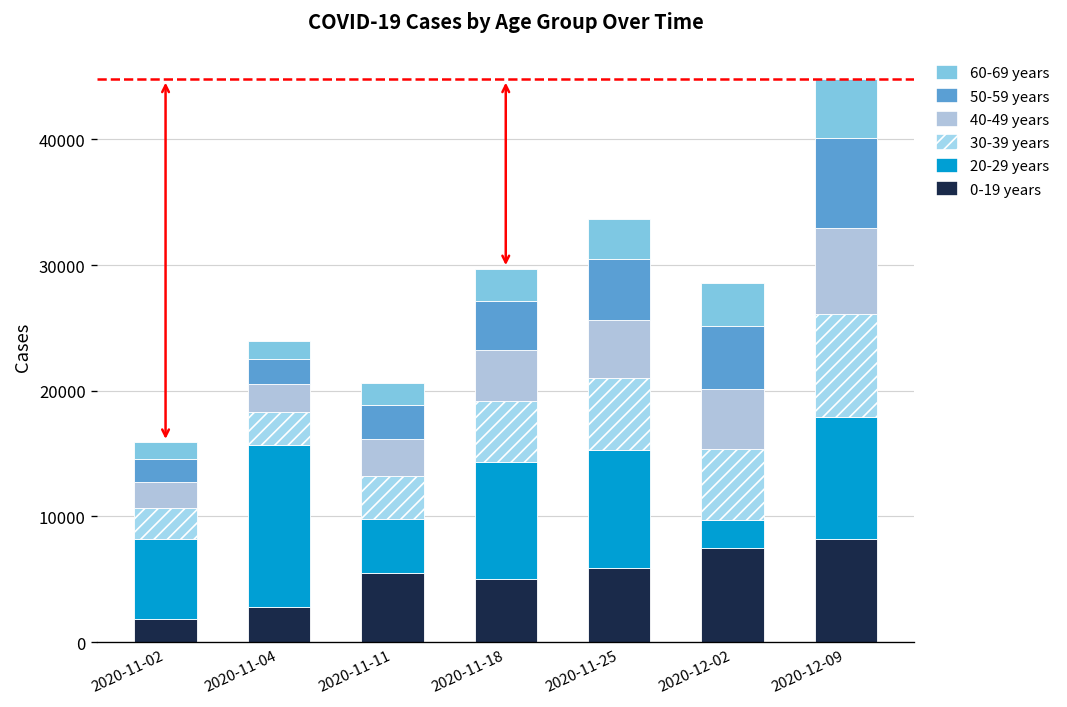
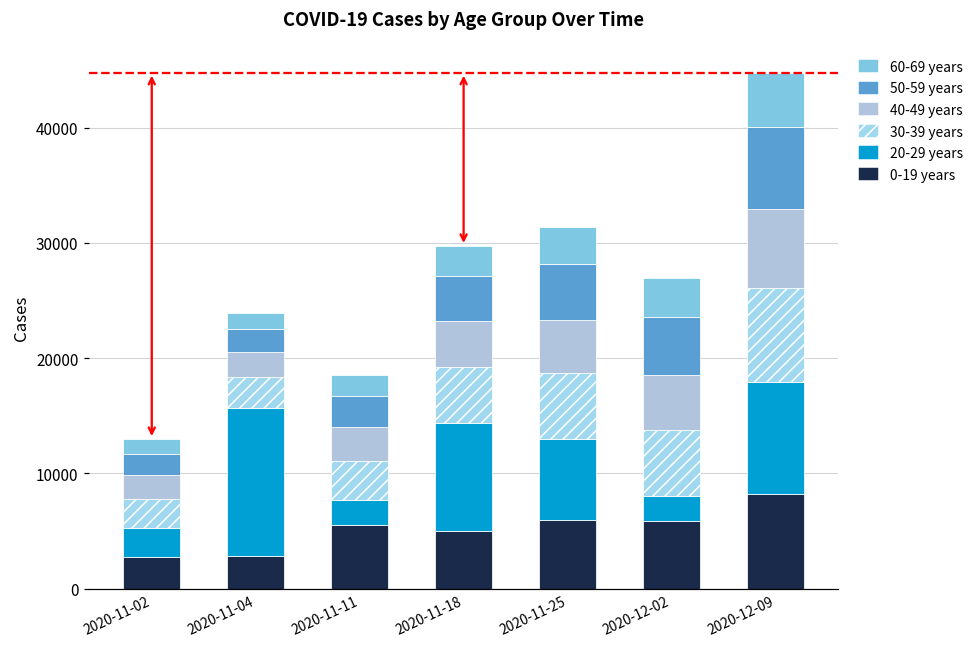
  {
    "0-19 years": {
-     "2020-11-02": 1800,
+     "2020-11-02": 2700,
      "2020-11-04": 2800,
      "2020-11-11": 5500,
      "2020-11-18": 5000,
      "2020-11-25": 5900,
-     "2020-12-02": 7500,
+     "2020-12-02": 5900,
      "2020-12-09": 8200
    },
    "20-29 years": {
-     "2020-11-02": 6400,
+     "2020-11-02": 2600,
      "2020-11-04": 12800,
-     "2020-11-11": 4300,
+     "2020-11-11": 2200,
      "2020-11-18": 9300,
-     "2020-11-25": 9400,
+     "2020-11-25": 7100,
      "2020-12-02": 2200,
      "2020-12-09": 9700
    }
  }
